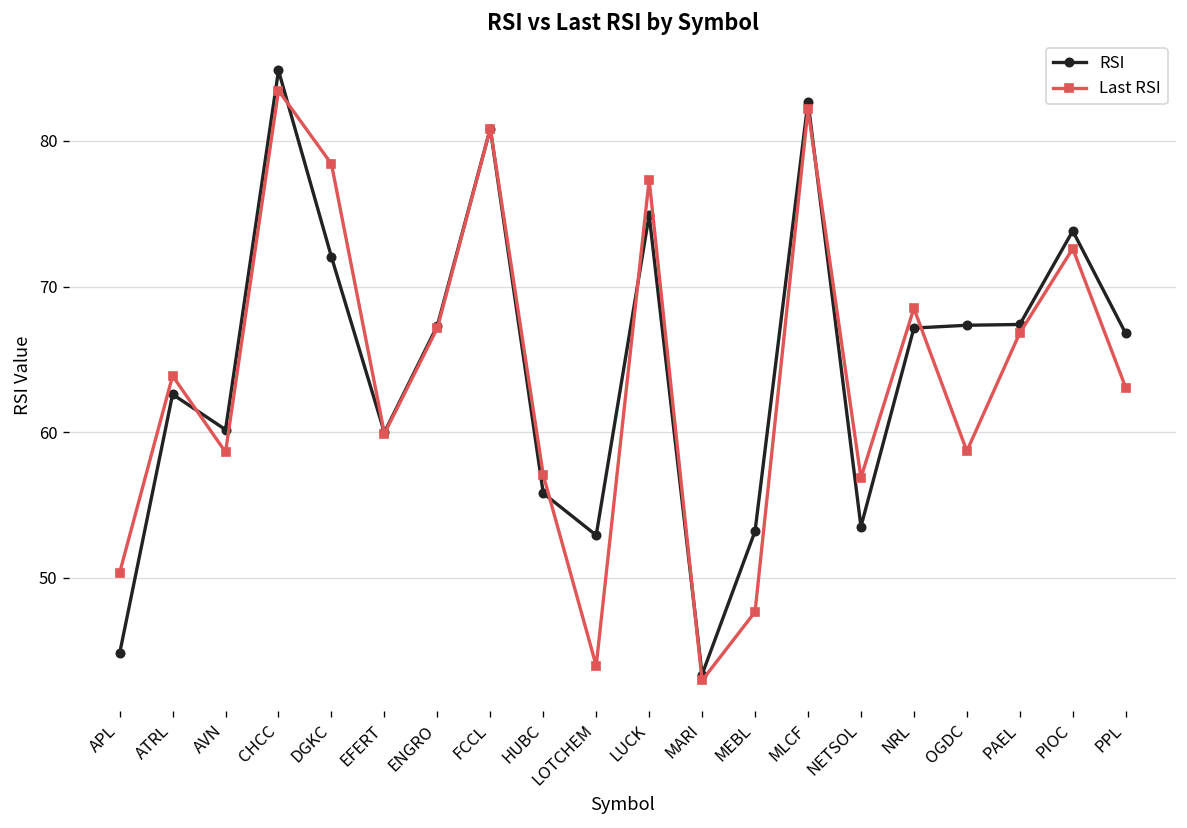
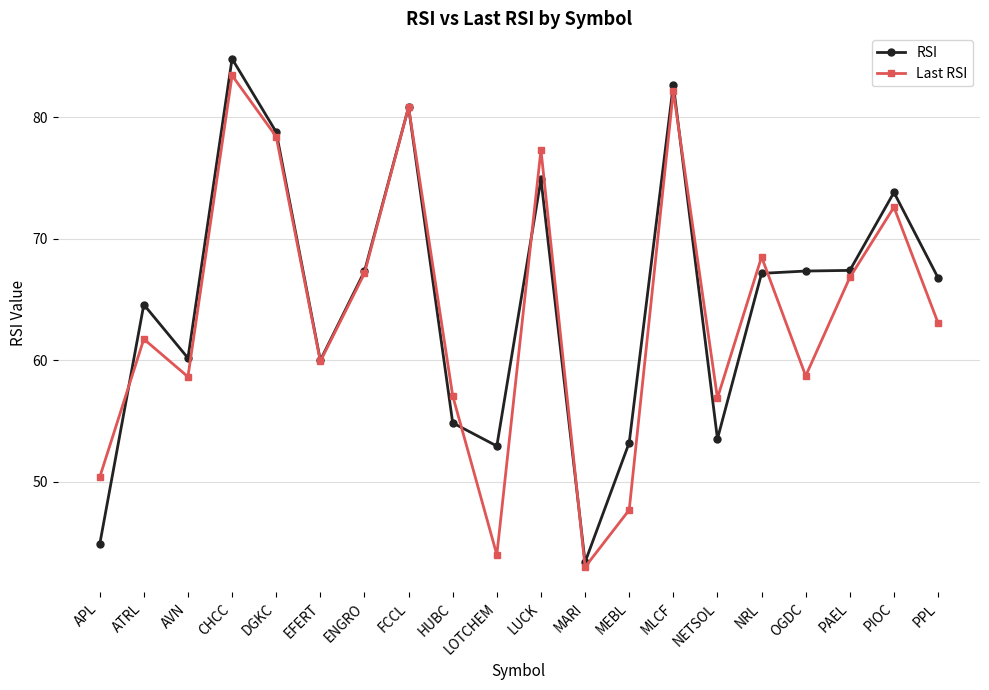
  {
    "RSI": {
      "APL": 44.8,
-     "ATRL": 62.6,
+     "ATRL": 64.6,
      "AVN": 60.2,
      "CHCC": 84.8,
-     "DGKC": 72.0,
-     "HUBC": 55.8,
+     "DGKC": 78.8,
+     "HUBC": 54.8,
      "LOTCHEM": 52.9,
      "LUCK": 74.9,
      "MARI": 43.4,
      "MEBL": 53.2,
      "MLCF": 82.7,
      "NETSOL": 53.5,
      "NRL": 67.1,
      "OGDC": 67.3,
      "PAEL": 67.4,
      "PIOC": 73.8,
      "PPL": 66.8
    },
    "Last RSI": {
      "APL": 50.4,
-     "ATRL": 63.9,
+     "ATRL": 61.7,
      "AVN": 58.6,
      "CHCC": 83.5,
      "DGKC": 78.4,
      "HUBC": 57.1,
      "LOTCHEM": 44.0,
      "LUCK": 77.3,
      "MARI": 43.0,
      "MEBL": 47.7,
      "MLCF": 82.2,
      "NETSOL": 56.9,
      "NRL": 68.5,
      "OGDC": 58.7,
      "PAEL": 66.8,
      "PIOC": 72.6,
      "PPL": 63.1
    }
  }
